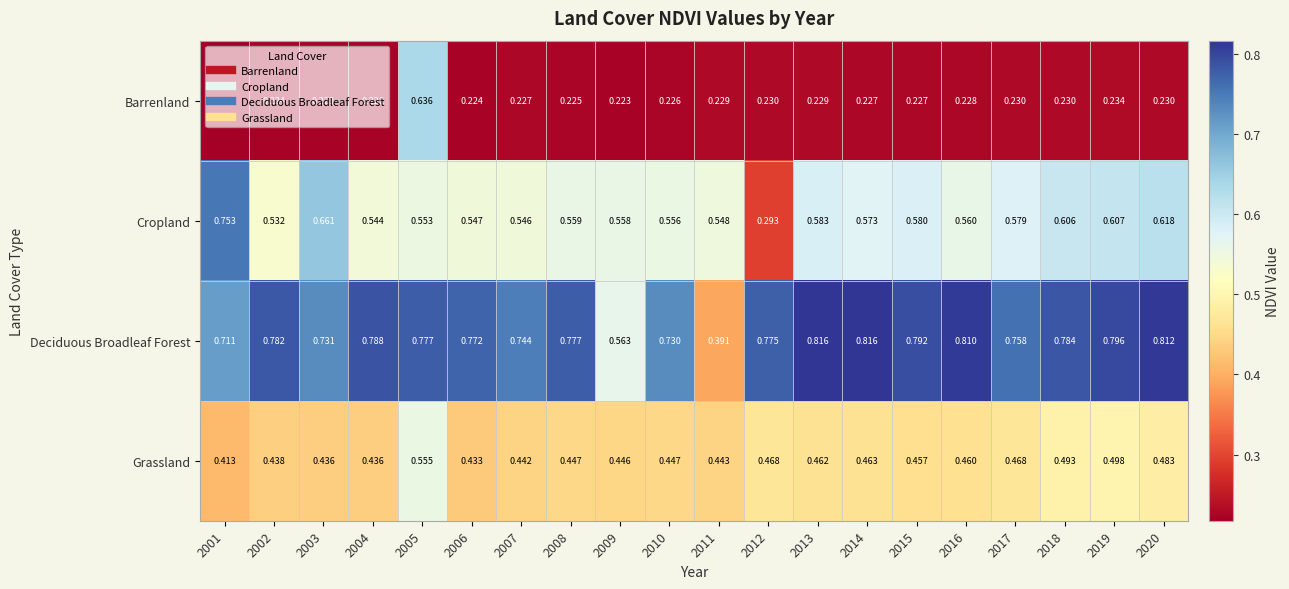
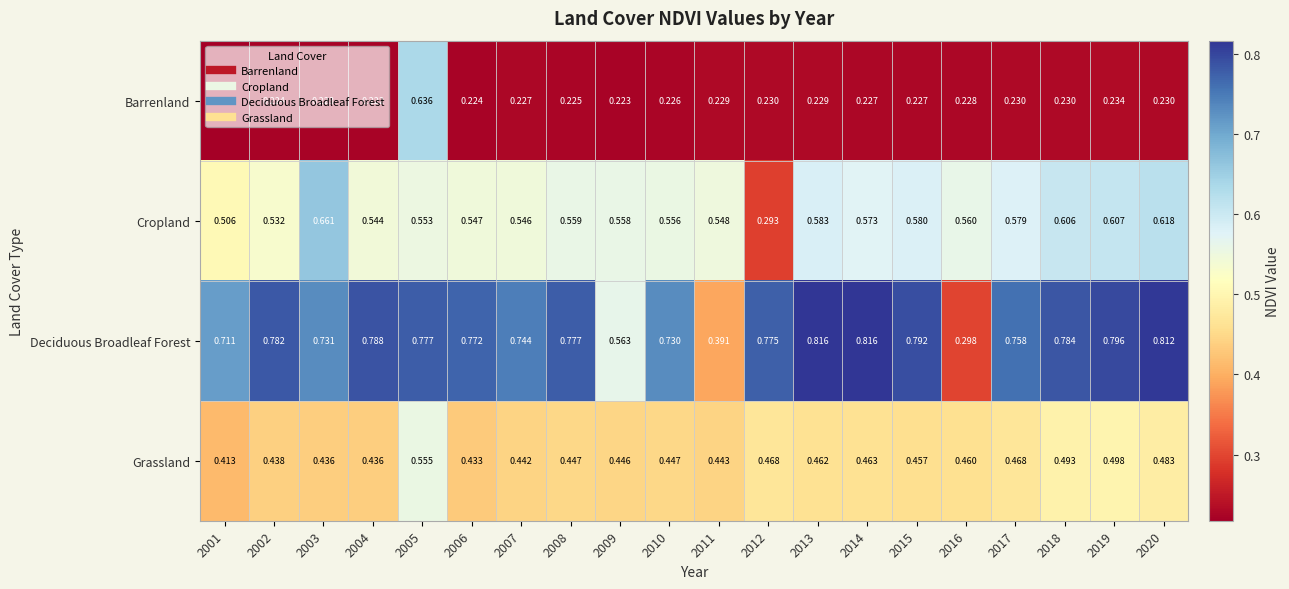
  {
    "Barrenland": {
      "2005": 0.636,
      "2006": 0.224,
      "2007": 0.227,
      "2008": 0.225,
      "2009": 0.223,
      "2010": 0.226,
      "2011": 0.229,
      "2012": 0.230,
      "2013": 0.229,
      "2014": 0.227,
      "2015": 0.227,
      "2016": 0.228,
      "2017": 0.230,
      "2018": 0.230,
      "2019": 0.234,
      "2020": 0.230
    },
    "Cropland": {
-     "2001": 0.753,
+     "2001": 0.506,
      "2002": 0.532,
      "2003": 0.661,
      "2004": 0.544,
      "2005": 0.553,
      "2006": 0.547,
      "2007": 0.546,
      "2008": 0.559,
      "2009": 0.558,
      "2010": 0.556,
      "2011": 0.548,
      "2012": 0.293,
      "2013": 0.583,
      "2014": 0.573,
      "2015": 0.580,
      "2016": 0.560,
      "2017": 0.579,
      "2018": 0.606,
      "2019": 0.607,
      "2020": 0.618
    },
    "Deciduous Broadleaf Forest": {
      "2001": 0.711,
      "2002": 0.782,
      "2003": 0.731,
      "2004": 0.788,
      "2005": 0.777,
      "2006": 0.772,
      "2007": 0.744,
      "2008": 0.777,
      "2009": 0.563,
      "2010": 0.730,
      "2011": 0.391,
      "2012": 0.775,
      "2013": 0.816,
      "2014": 0.816,
      "2015": 0.792,
-     "2016": 0.810,
+     "2016": 0.298,
      "2017": 0.758,
      "2018": 0.784,
      "2019": 0.796,
      "2020": 0.812
    },
    "Grassland": {
      "2001": 0.413,
      "2002": 0.438,
      "2003": 0.436,
      "2004": 0.436,
      "2005": 0.555,
      "2006": 0.433,
      "2007": 0.442,
      "2008": 0.447,
      "2009": 0.446,
      "2010": 0.447,
      "2011": 0.443,
      "2012": 0.468,
      "2013": 0.462,
      "2014": 0.463,
      "2015": 0.457,
      "2016": 0.460,
      "2017": 0.468,
      "2018": 0.493,
      "2019": 0.498,
      "2020": 0.483
    }
  }
